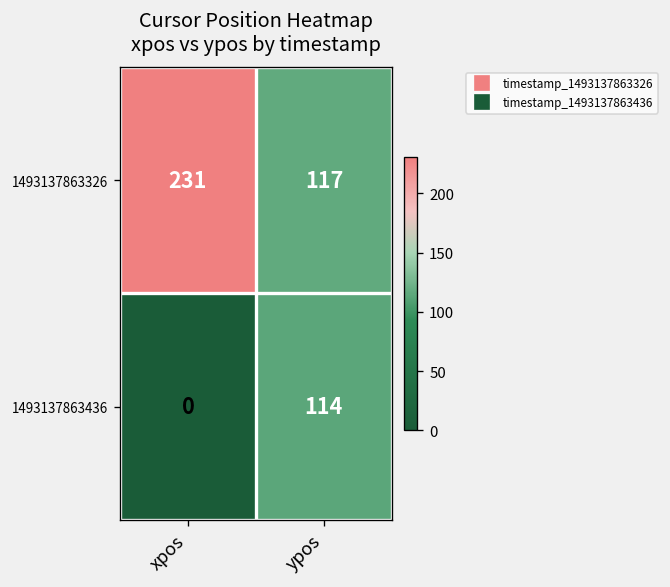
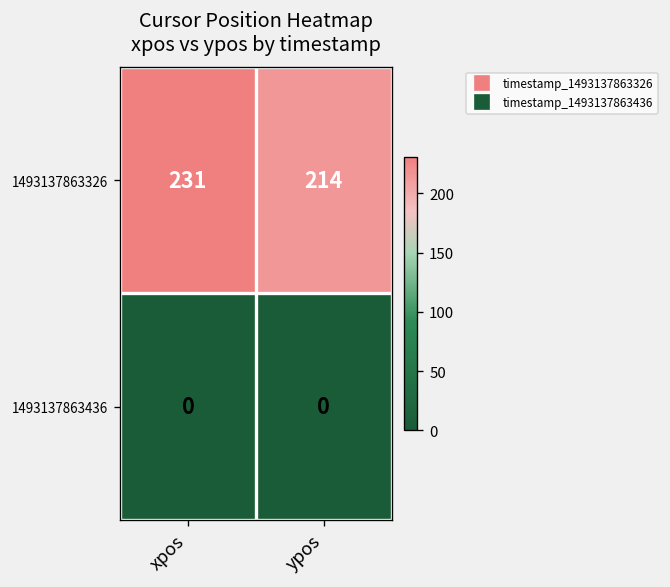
  {
    "1493137863326": {
      "xpos": 231,
-     "ypos": 117
+     "ypos": 214
    },
    "1493137863436": {
      "xpos": 0,
-     "ypos": 114
+     "ypos": 0
    }
  }
